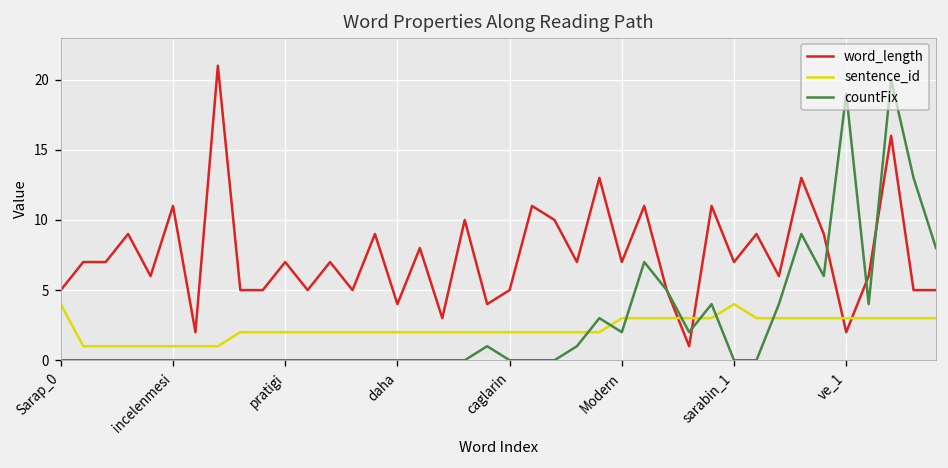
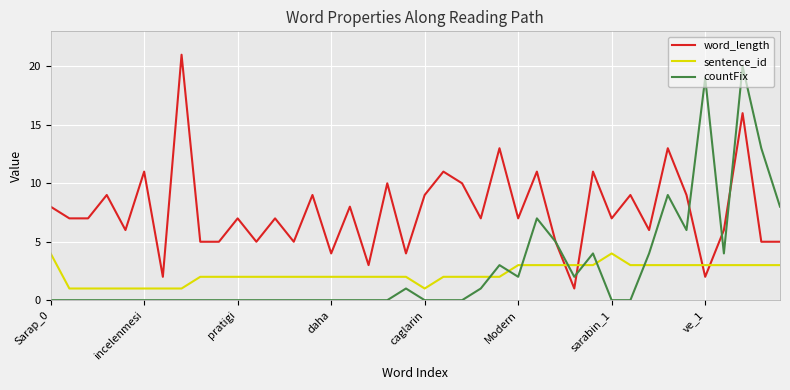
  {
    "word_length": {
-     "Sarap_0": 5,
+     "Sarap_0": 8,
      "incelenmesi": 11,
      "pratigi": 7,
      "daha": 4,
-     "caglarin": 5,
+     "caglarin": 9,
      "Modern": 7,
      "sarabin_1": 7,
      "ve_1": 2
    },
    "sentence_id": {
      "Sarap_0": 4,
      "incelenmesi": 1,
      "pratigi": 2,
      "daha": 2,
-     "caglarin": 2,
+     "caglarin": 1,
      "Modern": 3,
      "sarabin_1": 4,
      "ve_1": 3
    },
    "countFix": {
      "Sarap_0": 0,
      "incelenmesi": 0,
      "pratigi": 0,
      "daha": 0,
      "caglarin": 0,
      "Modern": 2,
      "sarabin_1": 0
    }
  }
